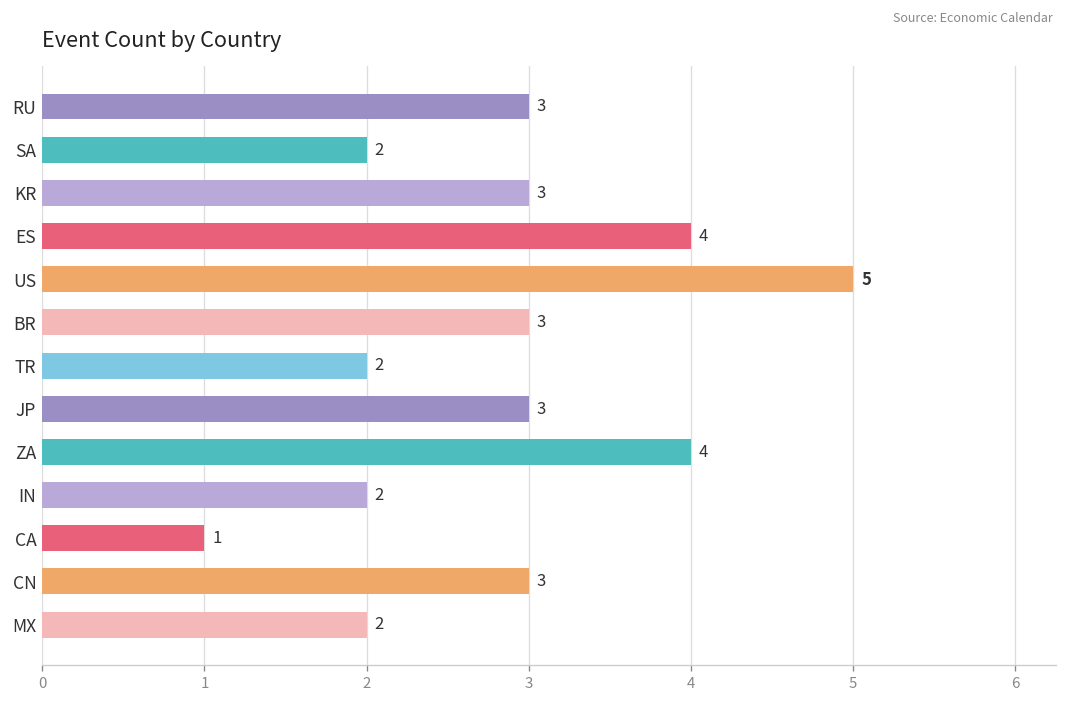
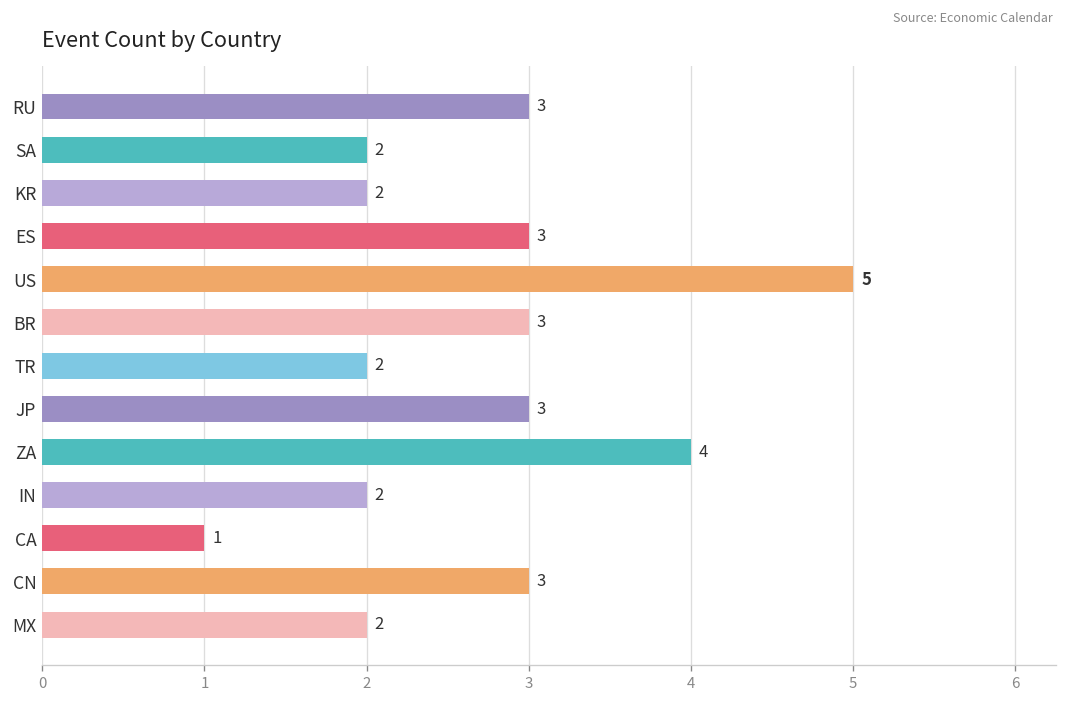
  {
    "RU": 3,
    "SA": 2,
-   "KR": 3,
-   "ES": 4,
+   "KR": 2,
+   "ES": 3,
    "US": 5,
    "BR": 3,
    "TR": 2,
    "JP": 3,
    "ZA": 4,
    "IN": 2,
    "CA": 1,
    "CN": 3,
    "MX": 2
  }
